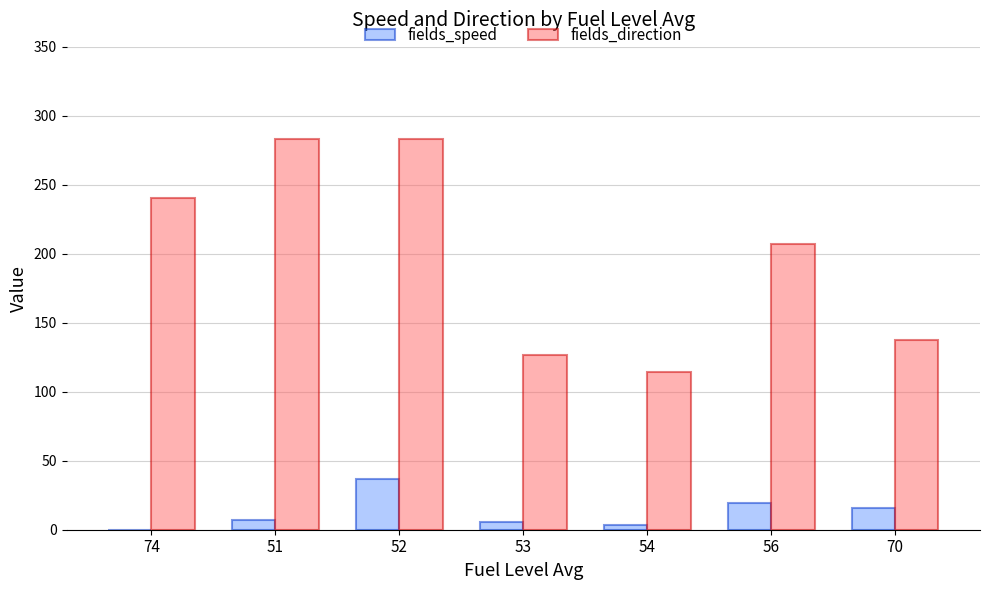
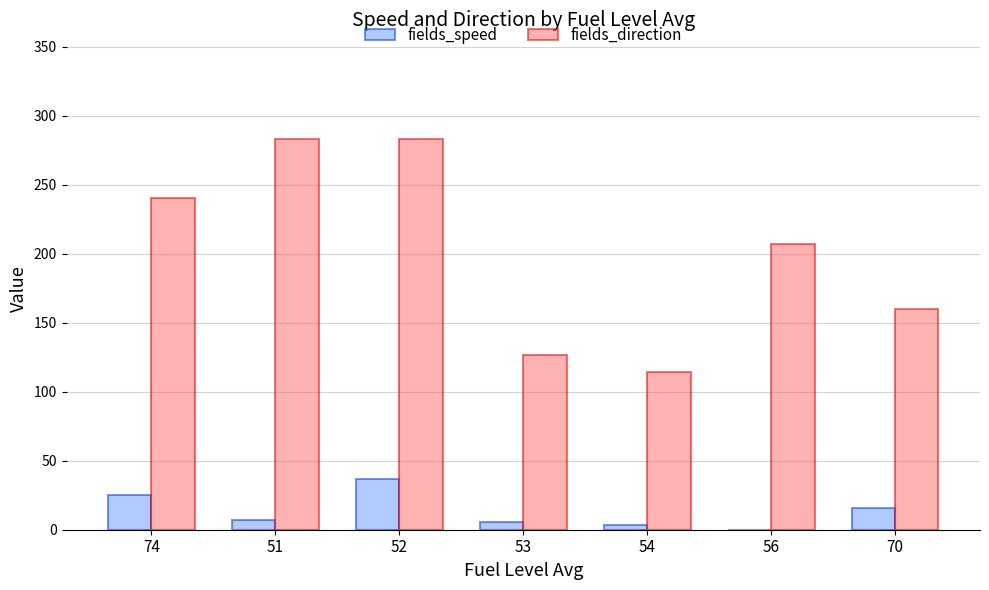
  {
    "fields_speed": {
-     "74": 0,
+     "74": 25,
      "51": 7,
      "52": 37,
      "53": 5,
      "54": 4,
-     "56": 20,
+     "56": 0,
      "70": 15
    },
    "fields_direction": {
      "74": 240,
      "51": 283,
      "52": 283,
      "53": 127,
      "54": 114,
      "56": 207,
-     "70": 138
+     "70": 160
    }
  }
